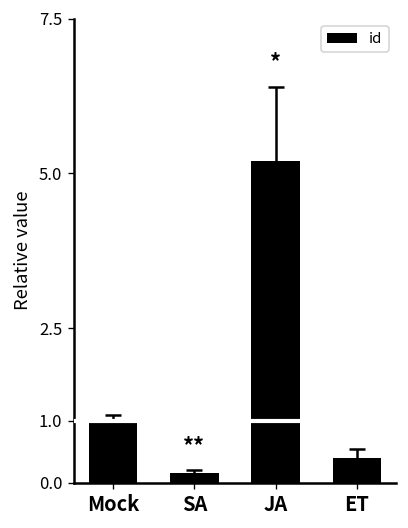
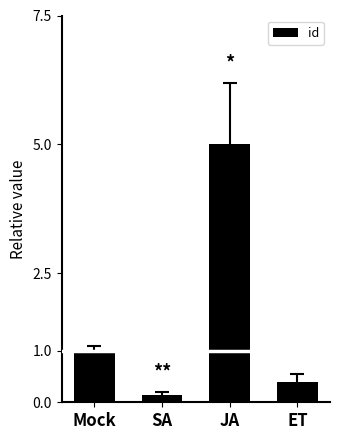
  {
    "id": {
      "Mock": 1.0,
      "SA": 0.2,
-     "JA": 5.2,
+     "JA": 5.0,
      "ET": 0.4
    }
  }
